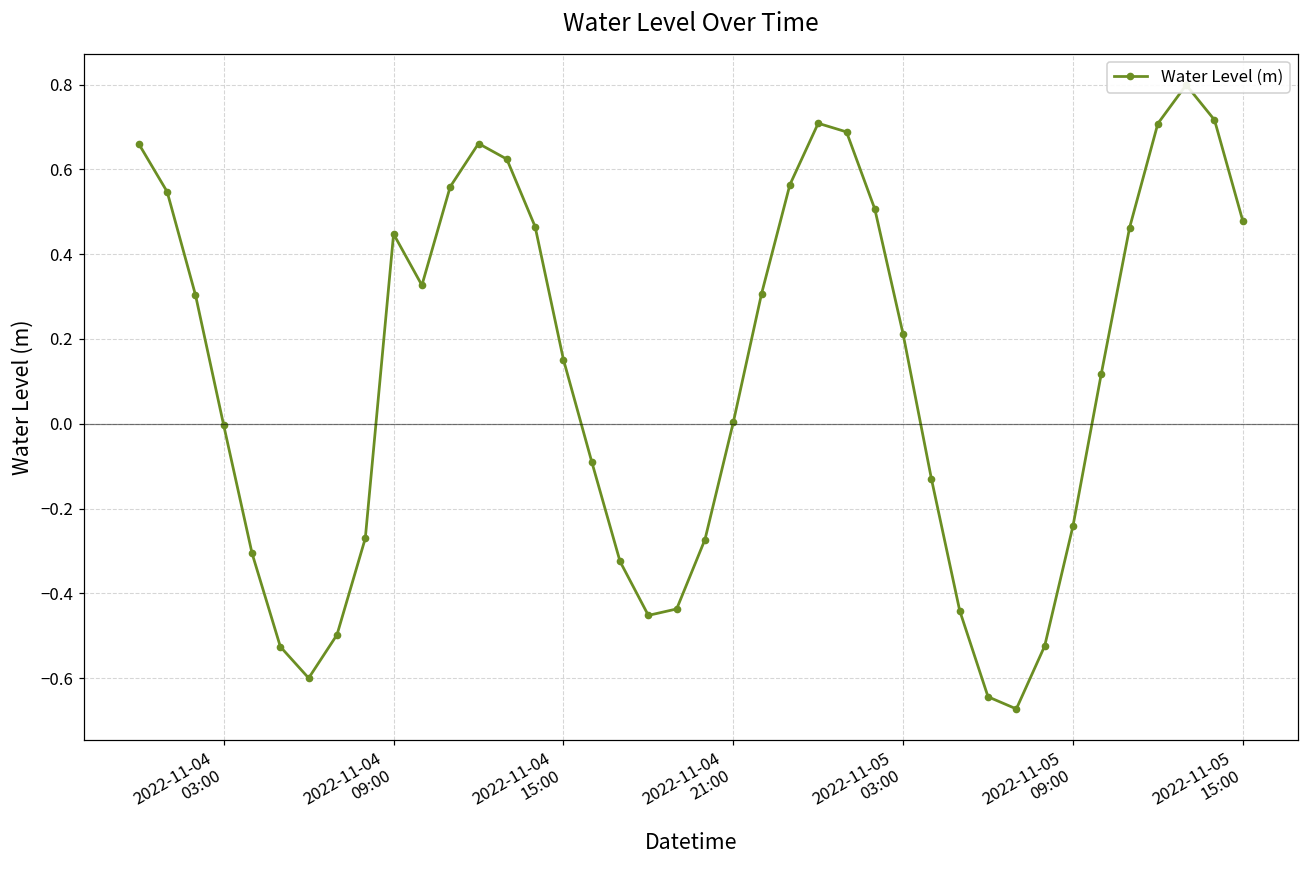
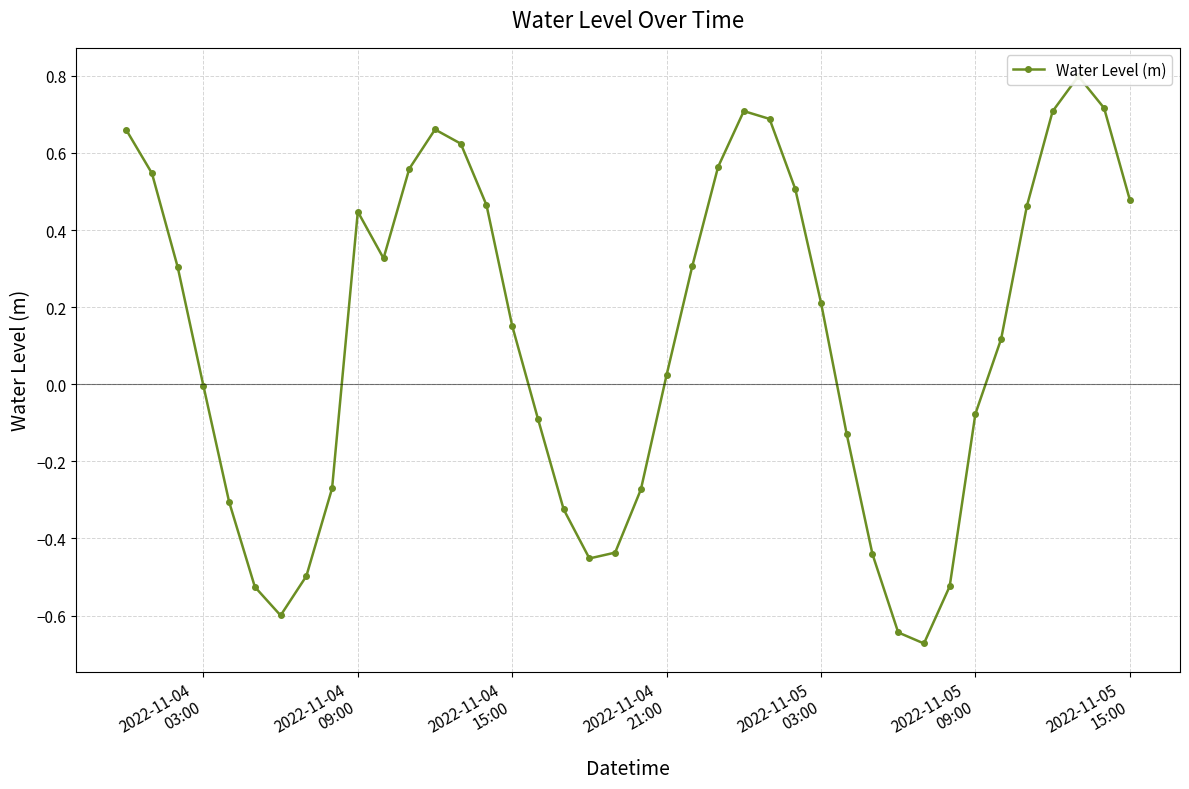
  {
    "2022-11-04 03:00": 0.00,
    "2022-11-04 09:00": 0.45,
    "2022-11-04 15:00": 0.15,
-   "2022-11-04 21:00": 0.00,
+   "2022-11-04 21:00": 0.02,
    "2022-11-05 03:00": 0.21,
-   "2022-11-05 09:00": -0.24,
+   "2022-11-05 09:00": -0.08,
    "2022-11-05 15:00": 0.48
  }
